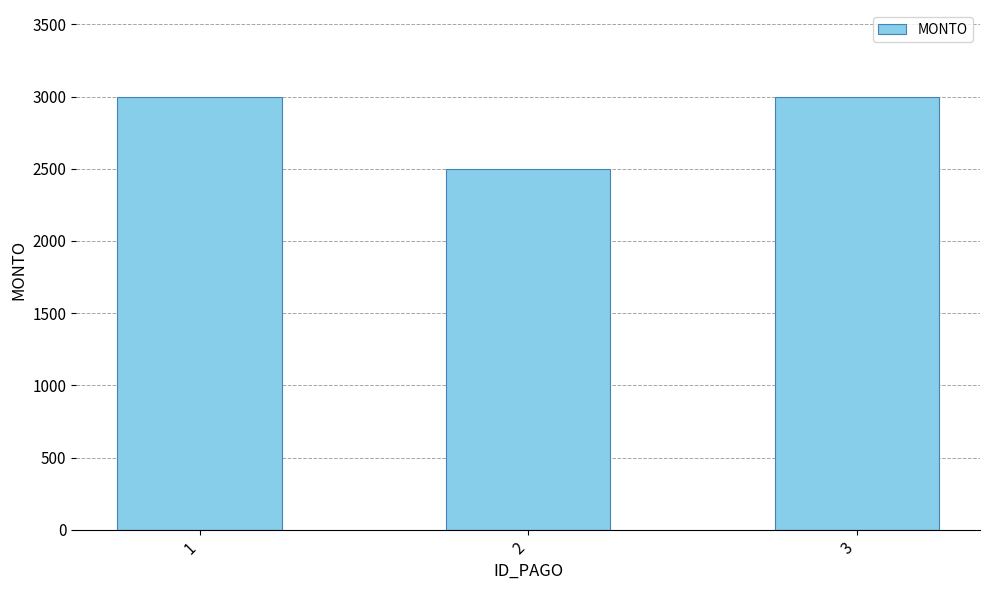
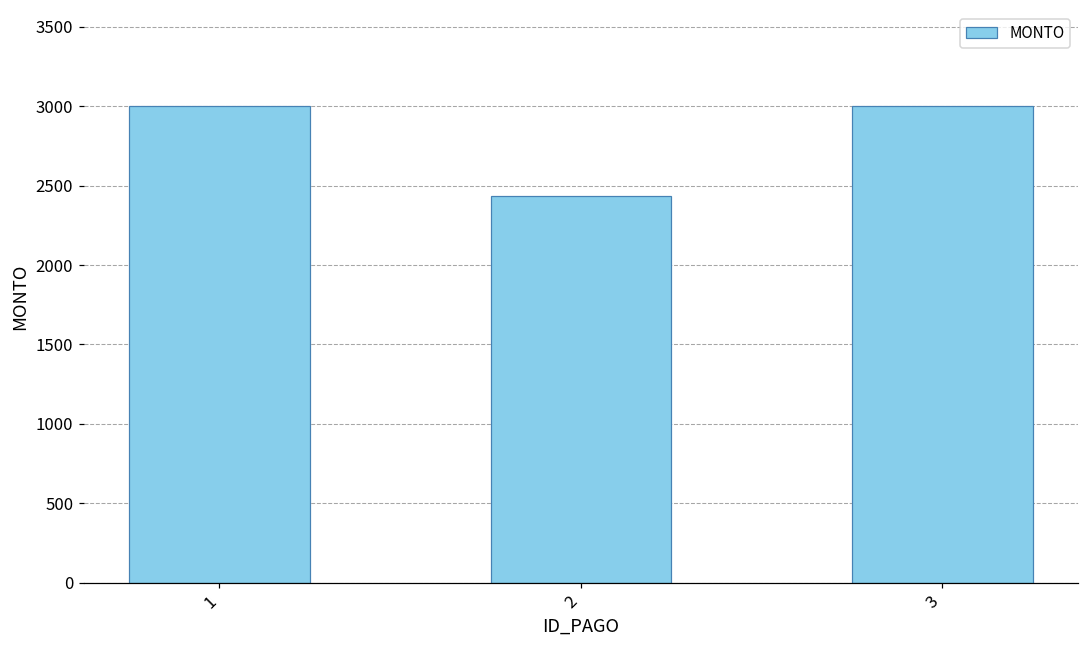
  {
    "1": 3000,
-   "2": 2500,
+   "2": 2440,
    "3": 3000
  }
